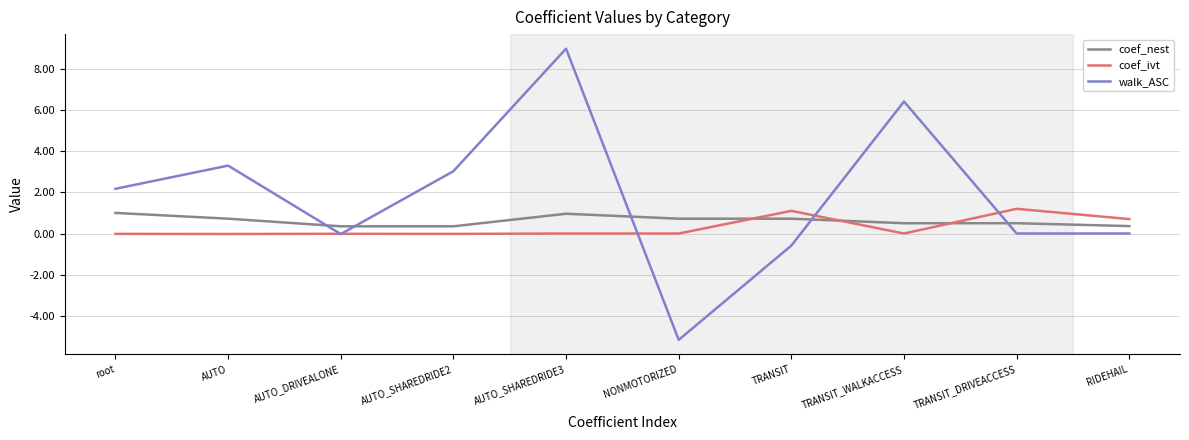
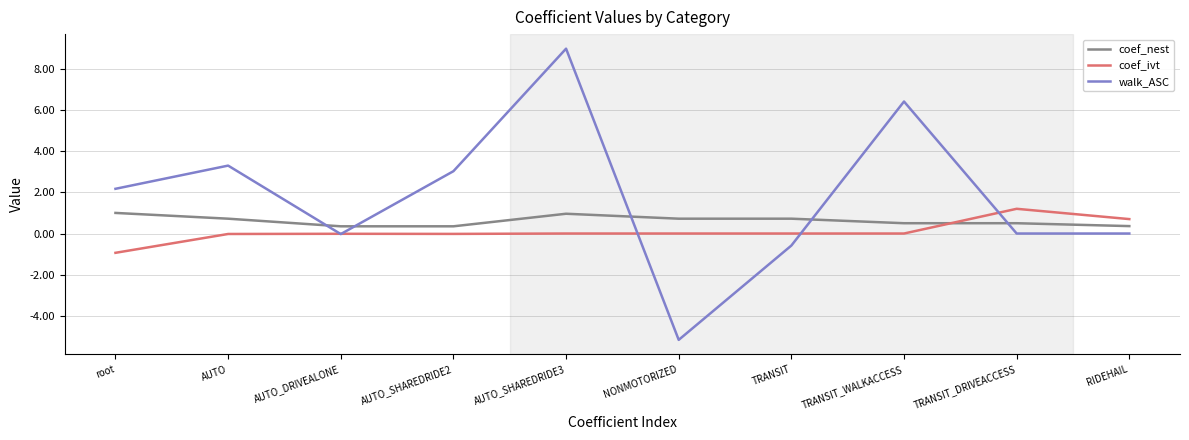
  {
    "coef_nest": {
      "root": 1.0,
      "AUTO": 0.7,
      "AUTO_DRIVEALONE": 0.4,
      "AUTO_SHAREDRIDE2": 0.4,
      "AUTO_SHAREDRIDE3": 1.0,
      "NONMOTORIZED": 0.7,
      "TRANSIT": 0.7,
      "TRANSIT_WALKACCESS": 0.5,
      "TRANSIT_DRIVEACCESS": 0.5,
      "RIDEHAIL": 0.4
    },
    "coef_ivt": {
-     "root": 0.0,
+     "root": -0.9,
      "AUTO": 0.0,
      "AUTO_SHAREDRIDE2": 0.0,
      "AUTO_SHAREDRIDE3": 0.0,
      "NONMOTORIZED": 0.0,
-     "TRANSIT": 1.1,
+     "TRANSIT": 0.0,
      "TRANSIT_WALKACCESS": 0.0,
      "TRANSIT_DRIVEACCESS": 1.2,
      "RIDEHAIL": 0.7
    },
    "walk_ASC": {
      "root": 2.2,
      "AUTO": 3.3,
      "AUTO_SHAREDRIDE2": 3.0,
      "AUTO_SHAREDRIDE3": 9.0,
      "NONMOTORIZED": -5.2,
      "TRANSIT": -0.6,
      "TRANSIT_WALKACCESS": 6.4,
      "TRANSIT_DRIVEACCESS": 0.0,
      "RIDEHAIL": 0.0
    }
  }
